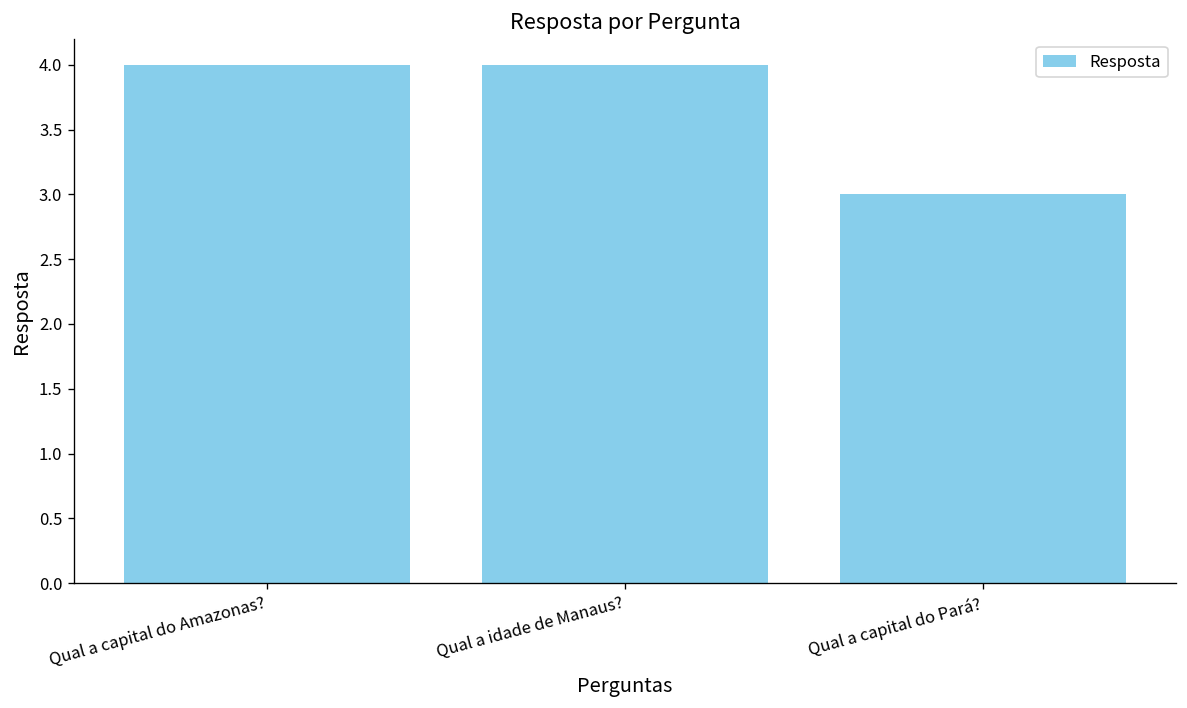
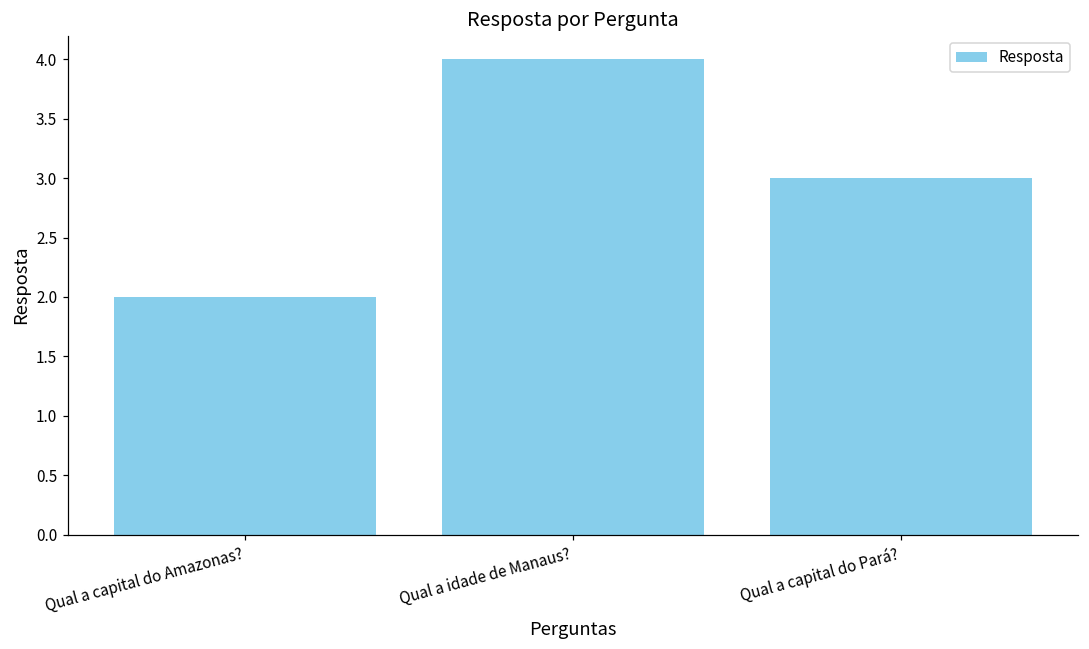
  {
-   "Qual a capital do Amazonas?": 4,
+   "Qual a capital do Amazonas?": 2,
    "Qual a idade de Manaus?": 4,
    "Qual a capital do Pará?": 3
  }
